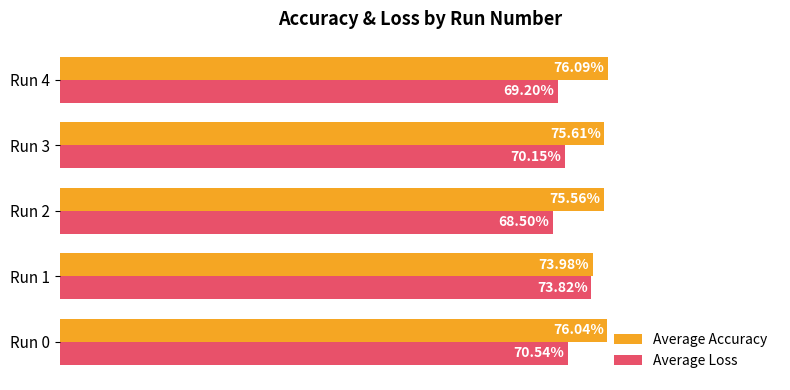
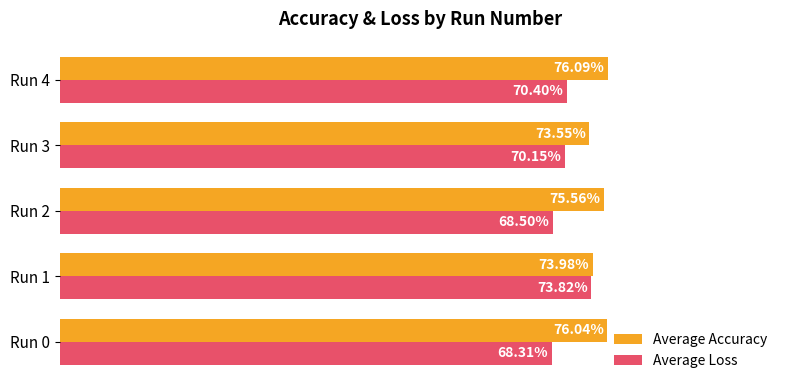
  {
    "Average Accuracy": {
      "Run 4": "76.09%",
-     "Run 3": "75.61%",
+     "Run 3": "73.55%",
      "Run 2": "75.56%",
      "Run 1": "73.98%",
      "Run 0": "76.04%"
    },
    "Average Loss": {
-     "Run 4": "69.20%",
+     "Run 4": "70.40%",
      "Run 3": "70.15%",
      "Run 2": "68.50%",
      "Run 1": "73.82%",
-     "Run 0": "70.54%"
+     "Run 0": "68.31%"
    }
  }
